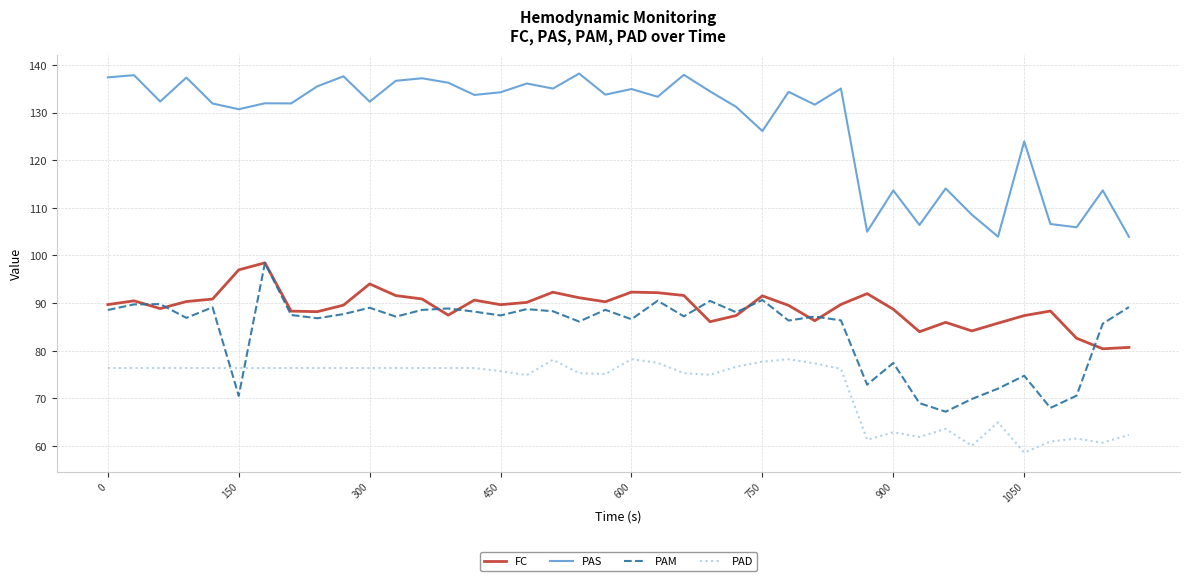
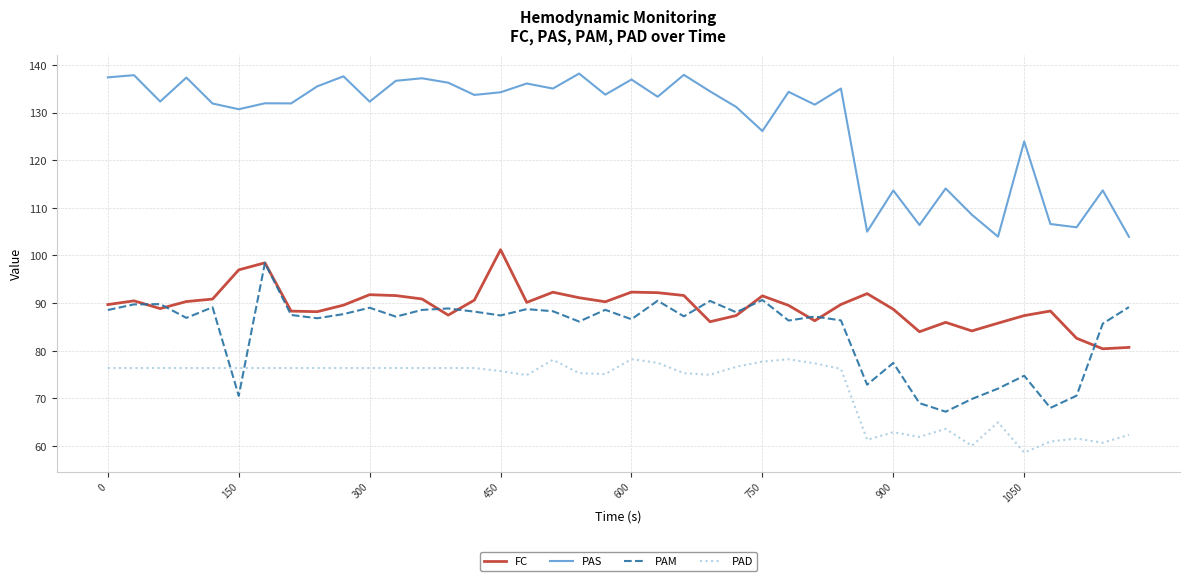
  {
    "FC": {
      "0": 90,
      "150": 97,
-     "300": 94,
-     "450": 90,
+     "300": 92,
+     "450": 101,
      "600": 92,
      "750": 92,
      "900": 89,
      "1050": 87
    },
    "PAS": {
      "0": 137,
      "150": 131,
      "300": 132,
      "450": 134,
-     "600": 135,
+     "600": 137,
      "750": 126,
      "900": 114,
      "1050": 124
    },
    "PAM": {
      "0": 89,
      "150": 71,
      "300": 89,
      "450": 87,
      "600": 87,
      "750": 91,
      "900": 77,
      "1050": 75
    },
    "PAD": {
      "0": 76,
      "150": 76,
      "300": 76,
      "450": 76,
      "600": 78,
      "750": 78,
      "900": 63,
      "1050": 59
    }
  }
